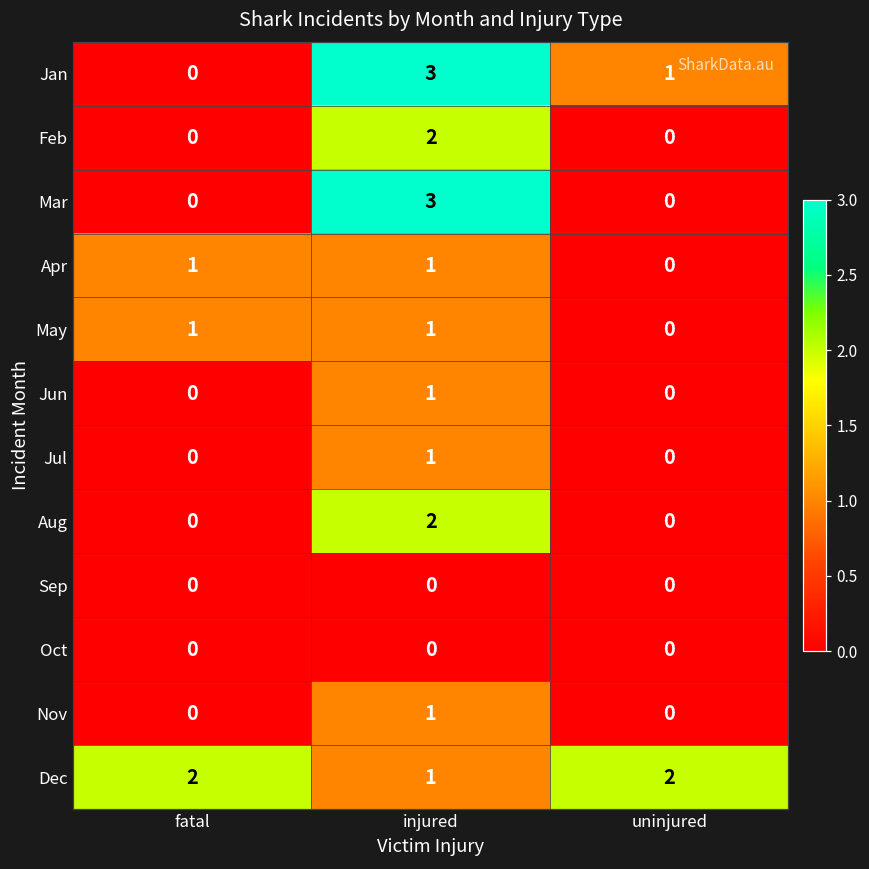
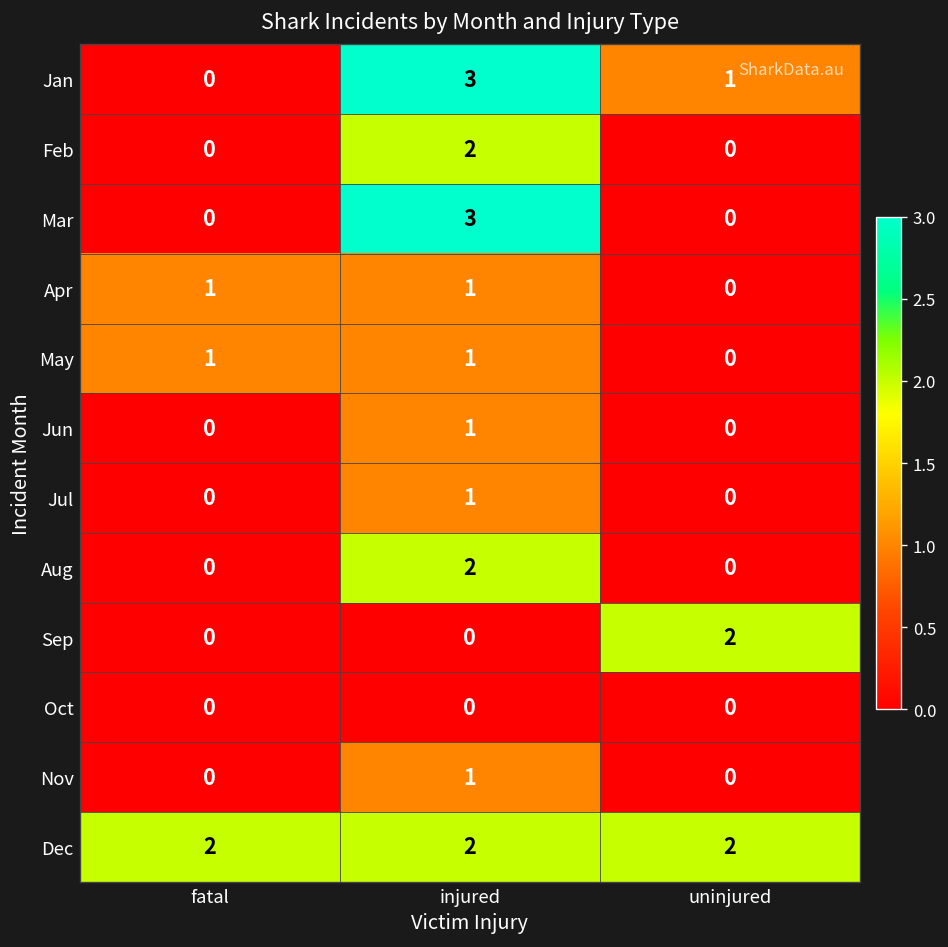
  {
    "Jan": {
      "fatal": 0,
      "injured": 3
    },
    "Feb": {
      "fatal": 0,
      "injured": 2,
      "uninjured": 0
    },
    "Mar": {
      "fatal": 0,
      "injured": 3,
      "uninjured": 0
    },
    "Apr": {
      "fatal": 1,
      "injured": 1,
      "uninjured": 0
    },
    "May": {
      "fatal": 1,
      "injured": 1,
      "uninjured": 0
    },
    "Jun": {
      "fatal": 0,
      "injured": 1,
      "uninjured": 0
    },
    "Jul": {
      "fatal": 0,
      "injured": 1,
      "uninjured": 0
    },
    "Aug": {
      "fatal": 0,
      "injured": 2,
      "uninjured": 0
    },
    "Sep": {
      "fatal": 0,
      "injured": 0,
-     "uninjured": 0
+     "uninjured": 2
    },
    "Oct": {
      "fatal": 0,
      "injured": 0,
      "uninjured": 0
    },
    "Nov": {
      "fatal": 0,
      "injured": 1,
      "uninjured": 0
    },
    "Dec": {
      "fatal": 2,
-     "injured": 1,
+     "injured": 2,
      "uninjured": 2
    }
  }
